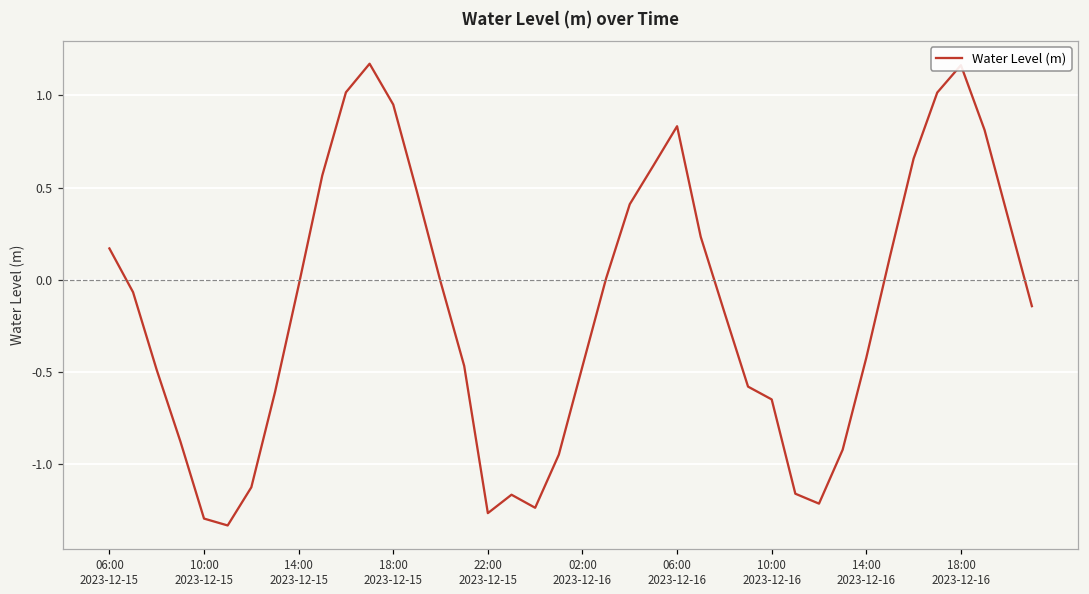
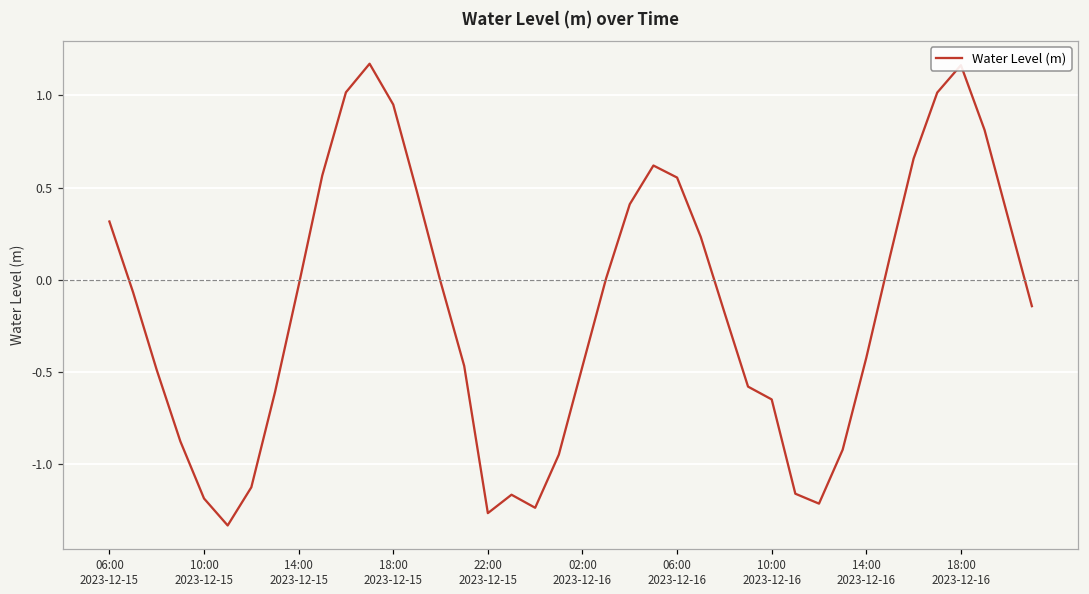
  {
-   "06:00 2023-12-15": 0.17,
-   "10:00 2023-12-15": -1.30,
+   "06:00 2023-12-15": 0.32,
+   "10:00 2023-12-15": -1.19,
    "14:00 2023-12-15": -0.03,
    "18:00 2023-12-15": 0.95,
    "22:00 2023-12-15": -1.27,
    "02:00 2023-12-16": -0.47,
-   "06:00 2023-12-16": 0.83,
+   "06:00 2023-12-16": 0.55,
    "10:00 2023-12-16": -0.65,
    "14:00 2023-12-16": -0.42
  }
